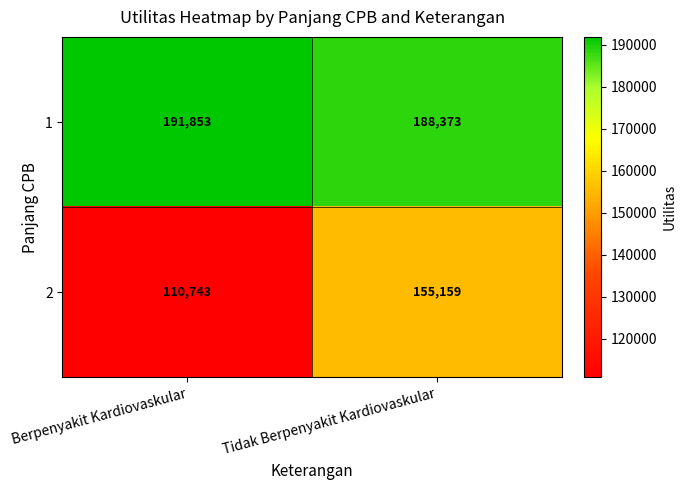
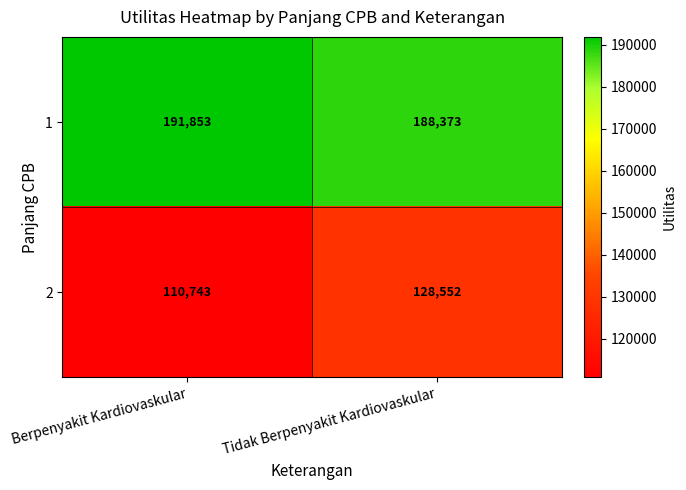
  {
    "1": {
      "Berpenyakit Kardiovaskular": "191,853",
      "Tidak Berpenyakit Kardiovaskular": "188,373"
    },
    "2": {
      "Berpenyakit Kardiovaskular": "110,743",
-     "Tidak Berpenyakit Kardiovaskular": "155,159"
+     "Tidak Berpenyakit Kardiovaskular": "128,552"
    }
  }
